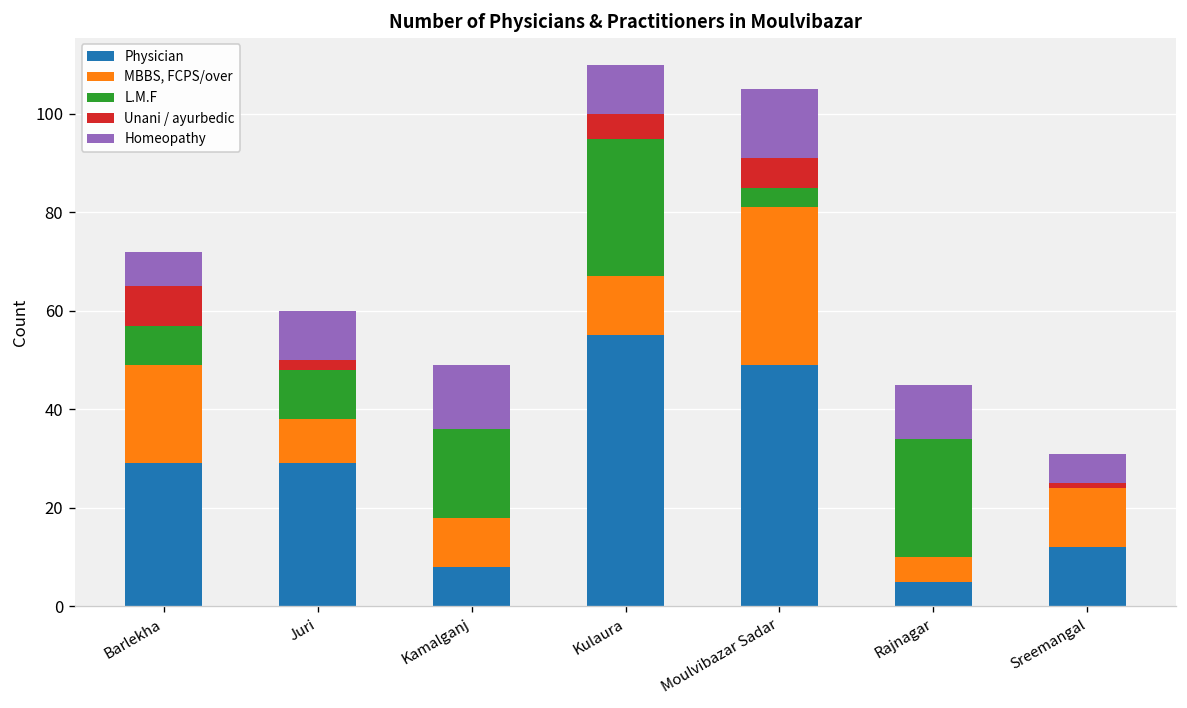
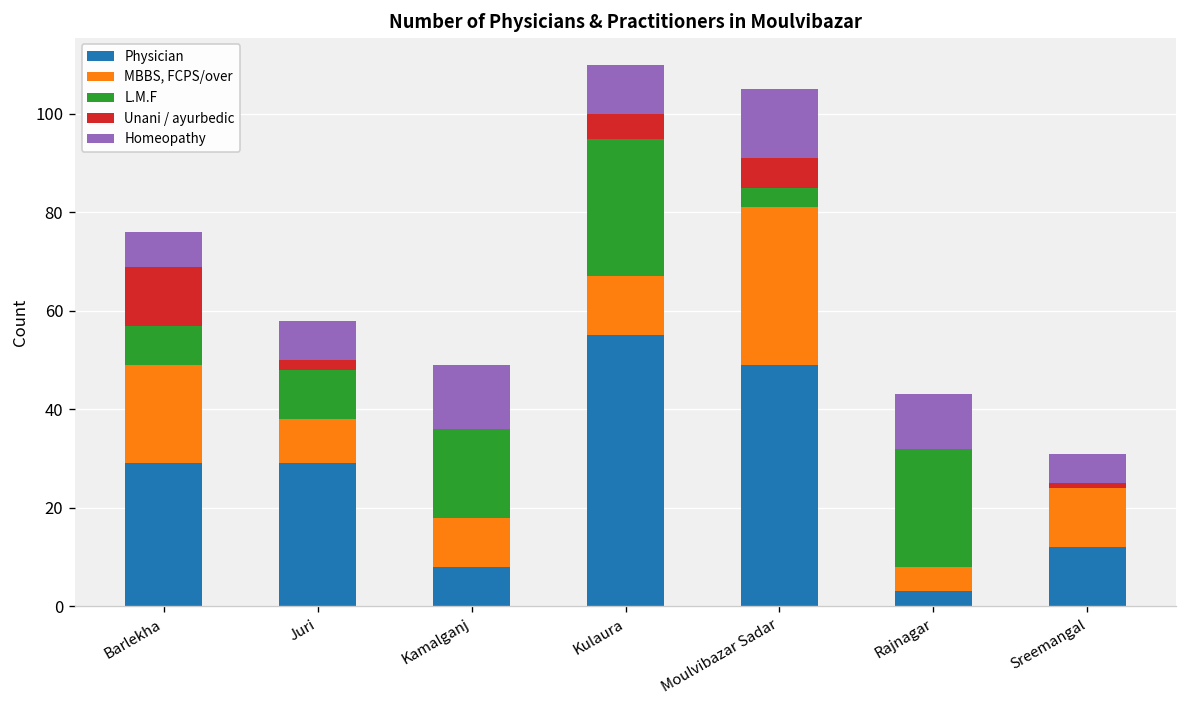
  {
    "Physician": {
      "Barlekha": 29,
      "Juri": 29,
      "Kamalganj": 8,
      "Kulaura": 55,
      "Moulvibazar Sadar": 49,
-     "Rajnagar": 5,
+     "Rajnagar": 3,
      "Sreemangal": 12
    },
    "MBBS, FCPS/over": {
      "Barlekha": 20,
      "Juri": 9,
      "Kamalganj": 10,
      "Kulaura": 12,
      "Moulvibazar Sadar": 32,
      "Rajnagar": 5,
      "Sreemangal": 12
    },
    "L.M.F": {
      "Barlekha": 8,
      "Juri": 10,
      "Kamalganj": 18,
      "Kulaura": 28,
      "Moulvibazar Sadar": 4,
      "Rajnagar": 24,
      "Sreemangal": 0
    },
    "Unani / ayurbedic": {
-     "Barlekha": 8,
+     "Barlekha": 12,
      "Juri": 2,
      "Kamalganj": 0,
      "Kulaura": 5,
      "Moulvibazar Sadar": 6,
      "Rajnagar": 0,
      "Sreemangal": 1
    },
    "Homeopathy": {
      "Barlekha": 7,
-     "Juri": 10,
+     "Juri": 8,
      "Kamalganj": 13,
      "Kulaura": 10,
      "Moulvibazar Sadar": 14,
      "Rajnagar": 11,
      "Sreemangal": 6
    }
  }
